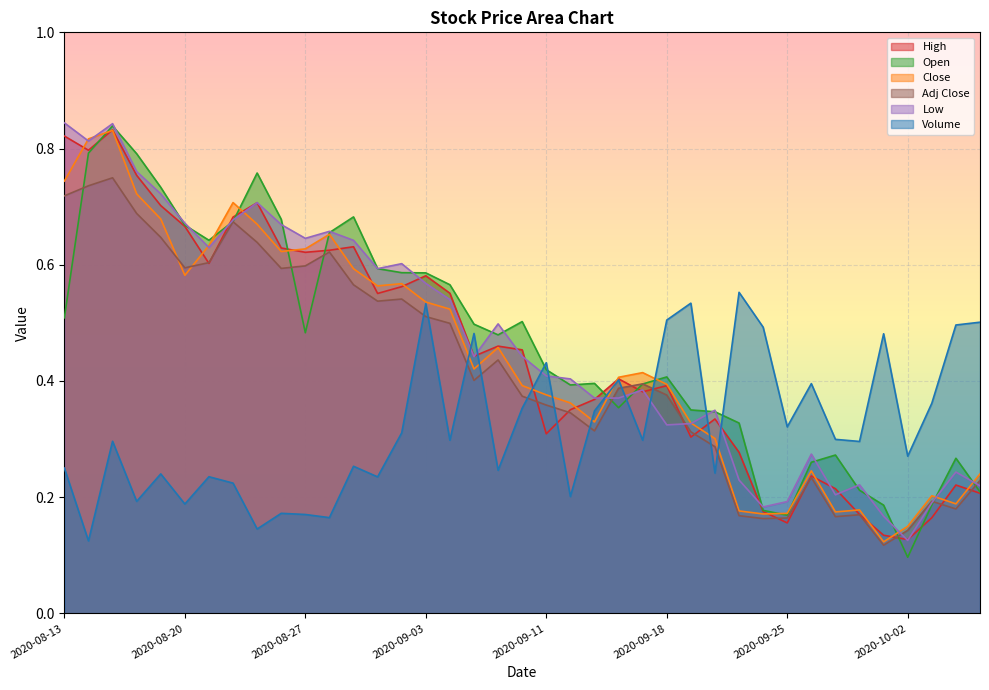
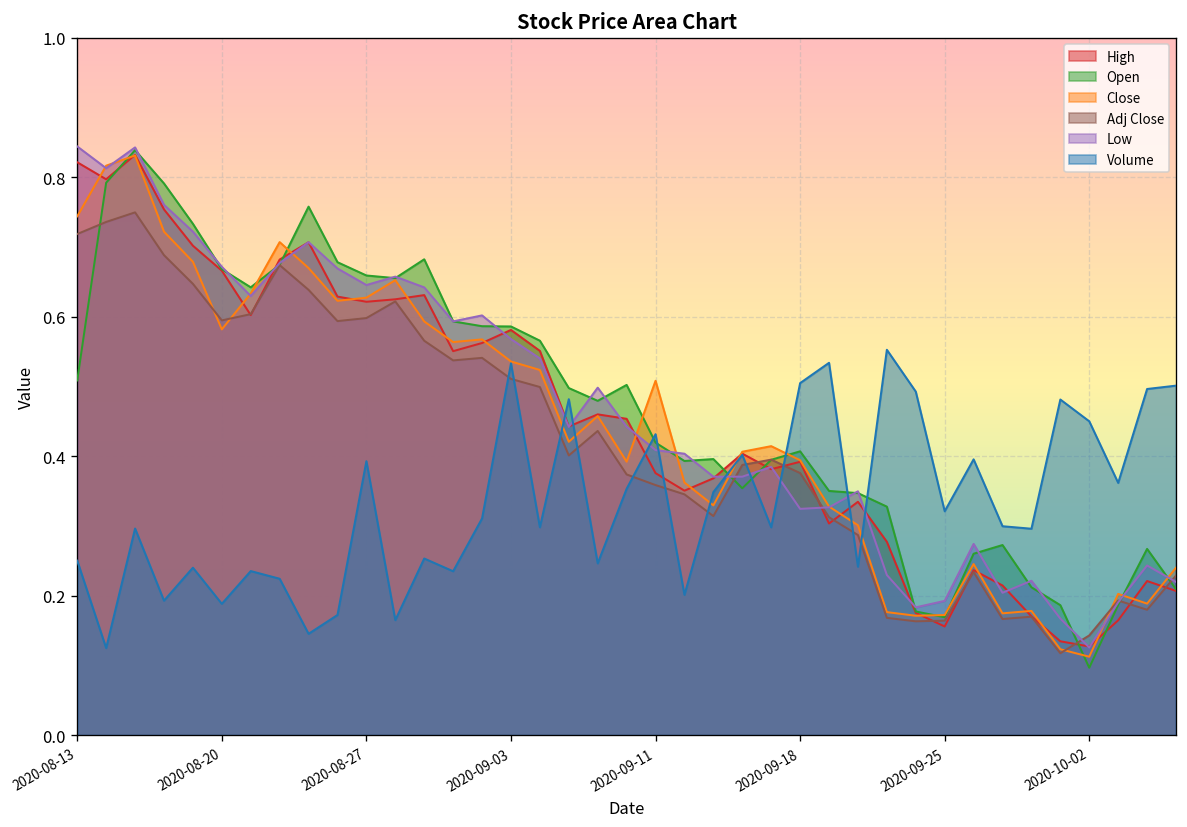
  {
    "High": {
      "2020-08-13": 0.82,
      "2020-08-27": 0.62,
      "2020-09-03": 0.58,
-     "2020-09-11": 0.31,
+     "2020-09-11": 0.38,
      "2020-09-25": 0.16
    },
    "Open": {
      "2020-08-13": 0.51,
-     "2020-08-27": 0.48,
+     "2020-08-27": 0.66,
      "2020-09-03": 0.59,
      "2020-09-11": 0.42,
      "2020-09-18": 0.41,
      "2020-10-02": 0.10
    },
    "Close": {
      "2020-08-13": 0.74,
      "2020-08-20": 0.58,
      "2020-08-27": 0.63,
-     "2020-09-11": 0.38,
-     "2020-10-02": 0.15
+     "2020-09-11": 0.51,
+     "2020-10-02": 0.11
    },
    "Adj Close": {
      "2020-08-13": 0.72,
      "2020-08-20": 0.59,
      "2020-08-27": 0.60,
      "2020-09-03": 0.51,
      "2020-09-11": 0.36,
      "2020-09-18": 0.38,
      "2020-09-25": 0.16,
      "2020-10-02": 0.14
    },
    "Low": {
      "2020-08-13": 0.84,
      "2020-08-27": 0.65,
      "2020-09-03": 0.57,
      "2020-09-11": 0.41,
      "2020-09-18": 0.32,
      "2020-09-25": 0.19
    },
    "Volume": {
      "2020-08-13": 0.25,
      "2020-08-20": 0.19,
-     "2020-08-27": 0.17,
+     "2020-08-27": 0.39,
      "2020-09-11": 0.43,
      "2020-09-18": 0.50,
      "2020-09-25": 0.32,
-     "2020-10-02": 0.27
+     "2020-10-02": 0.45
    }
  }
